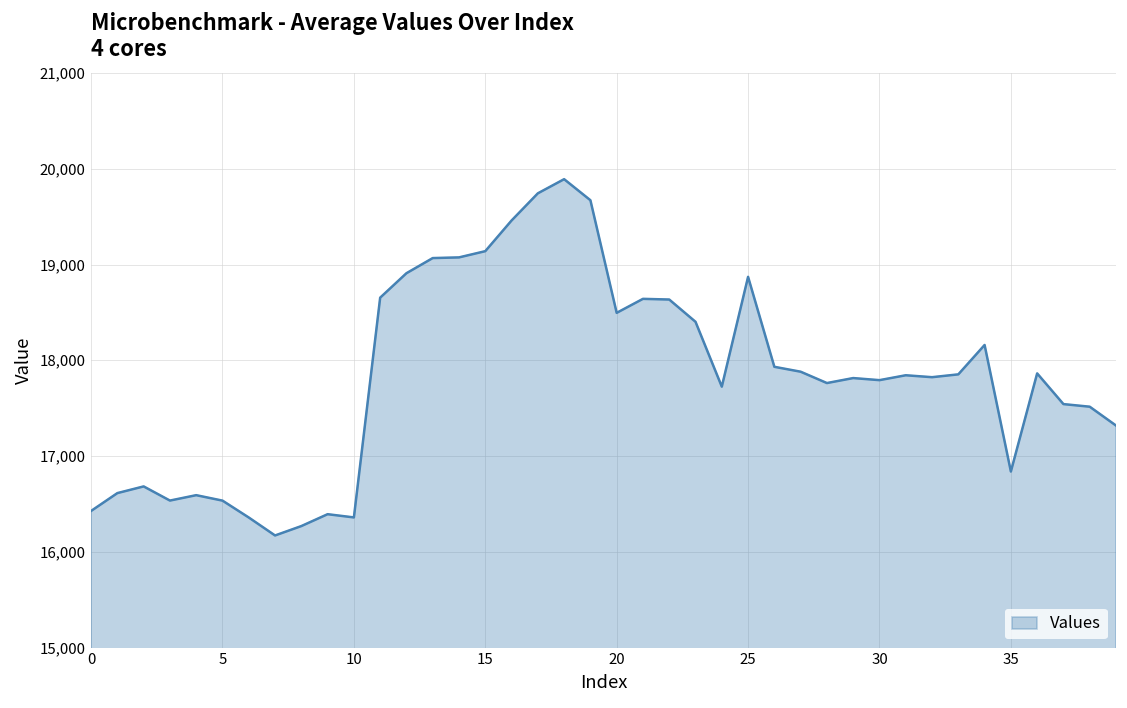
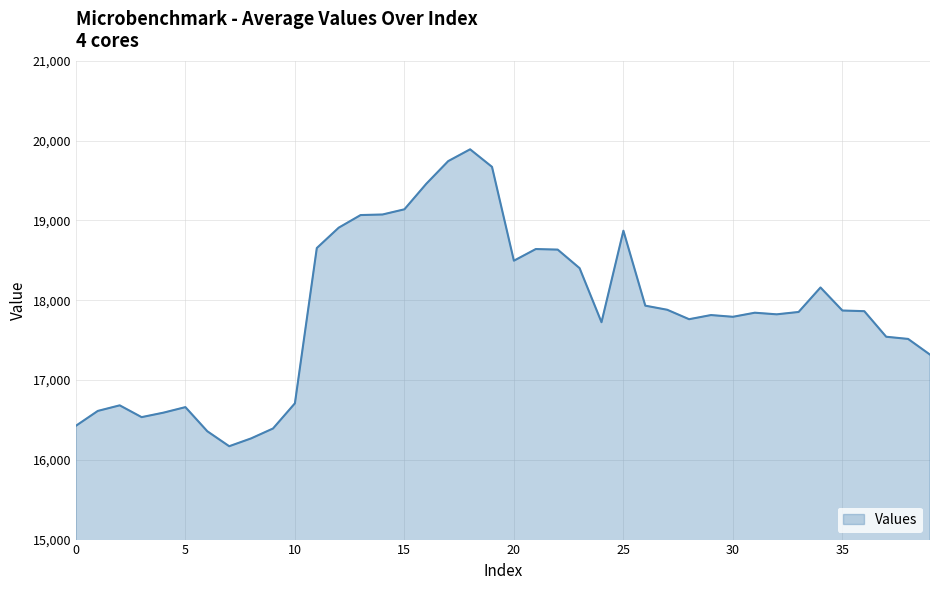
  {
    "0": "16,400",
-   "5": "16,500",
-   "10": "16,400",
+   "5": "16,700",
+   "10": "16,700",
    "15": "19,100",
    "20": "18,500",
    "25": "18,900",
    "30": "17,800",
-   "35": "16,800"
+   "35": "17,900"
  }
